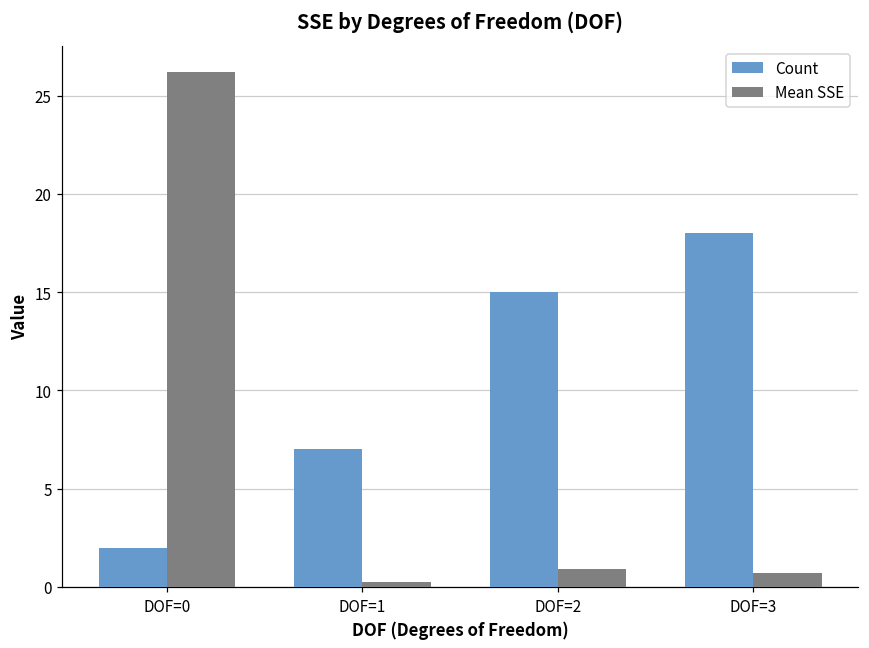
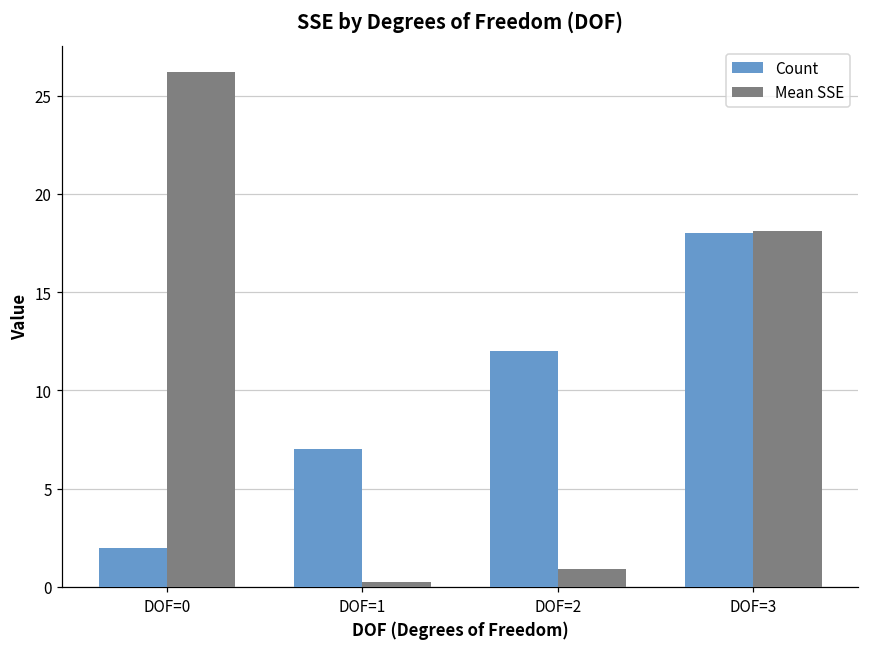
  {
    "Count": {
      "DOF=0": 2,
      "DOF=1": 7,
-     "DOF=2": 15,
+     "DOF=2": 12,
      "DOF=3": 18
    },
    "Mean SSE": {
      "DOF=0": 26.2,
      "DOF=1": 0.2,
      "DOF=2": 0.9,
-     "DOF=3": 0.7
+     "DOF=3": 18.1
    }
  }
